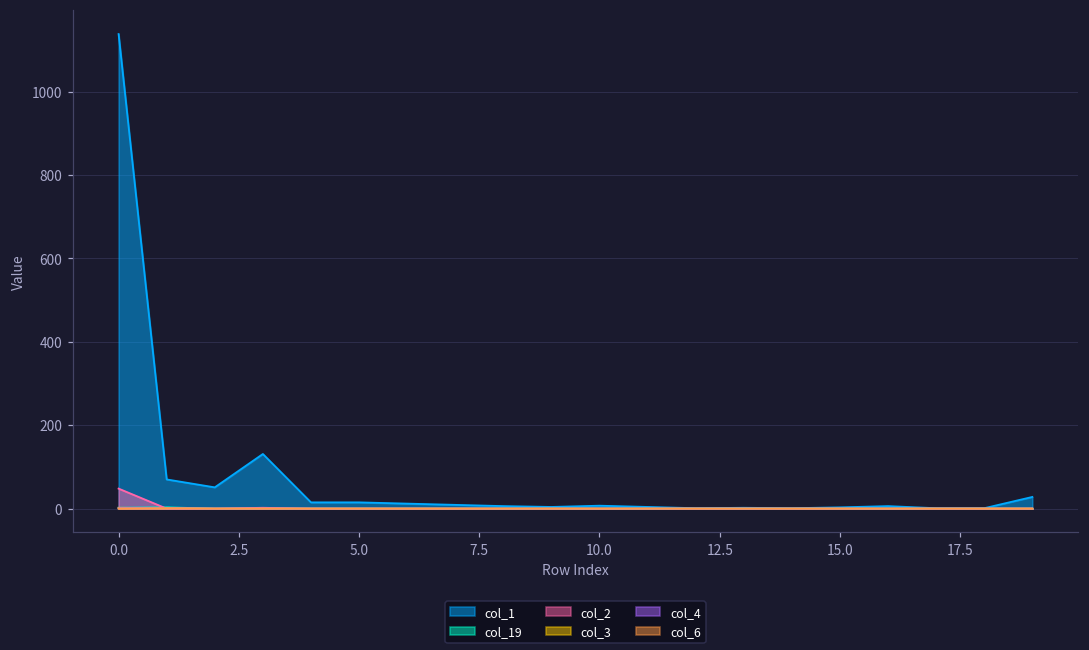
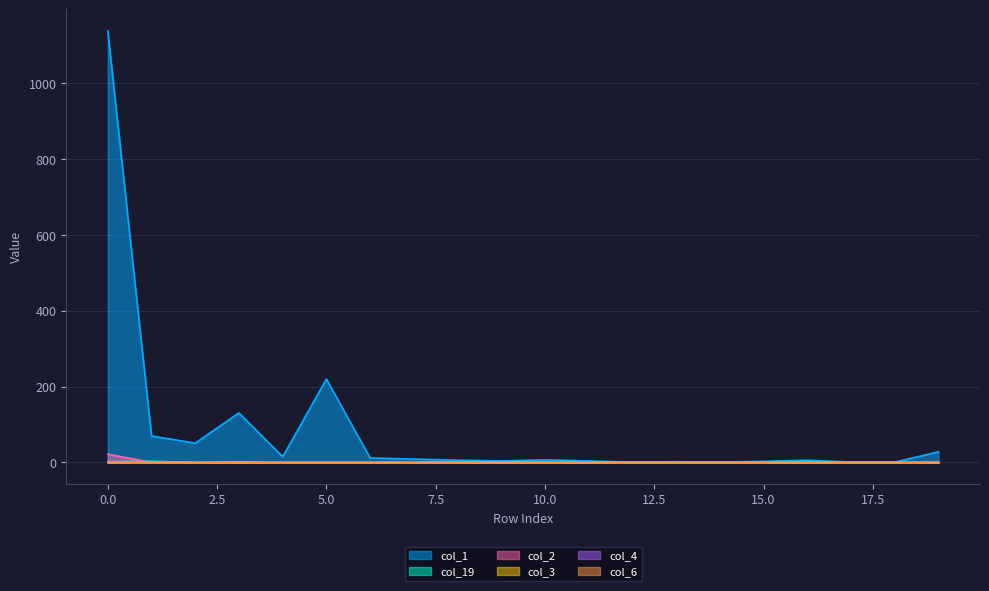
  {
    "col_1": {
      "0.0": 1140,
-     "5.0": 20,
+     "5.0": 220,
      "10.0": 10
    },
    "col_2": {
-     "0.0": 50
+     "0.0": 20
    }
  }
